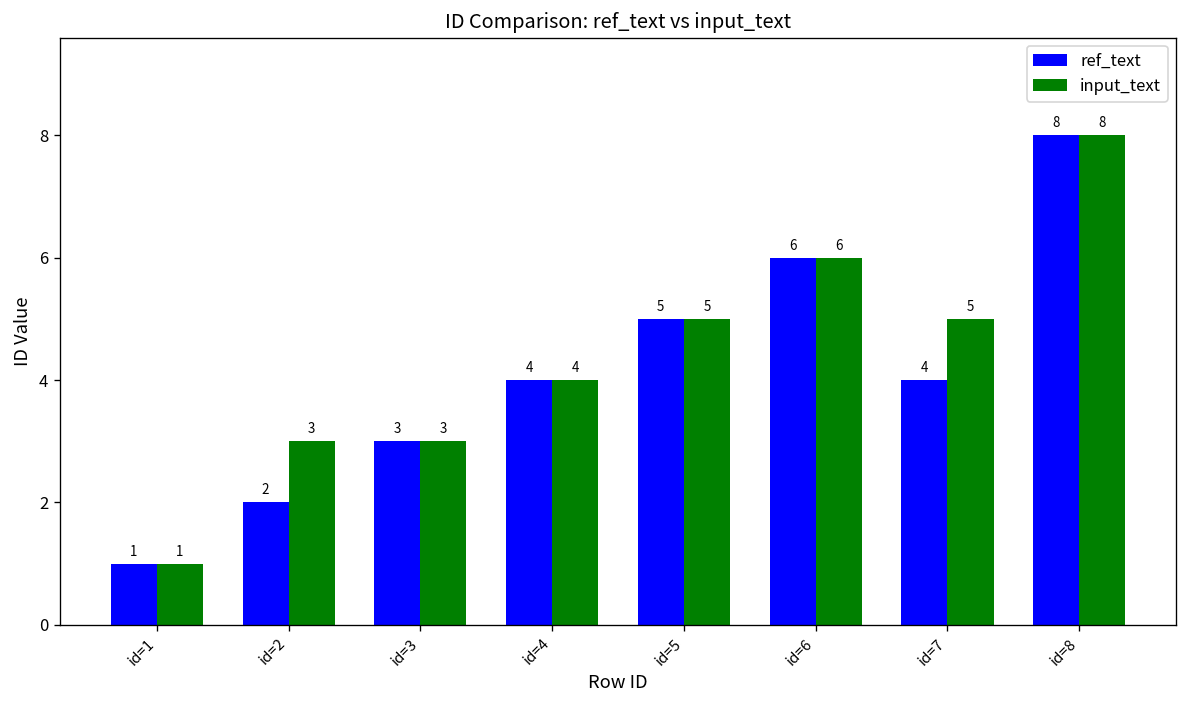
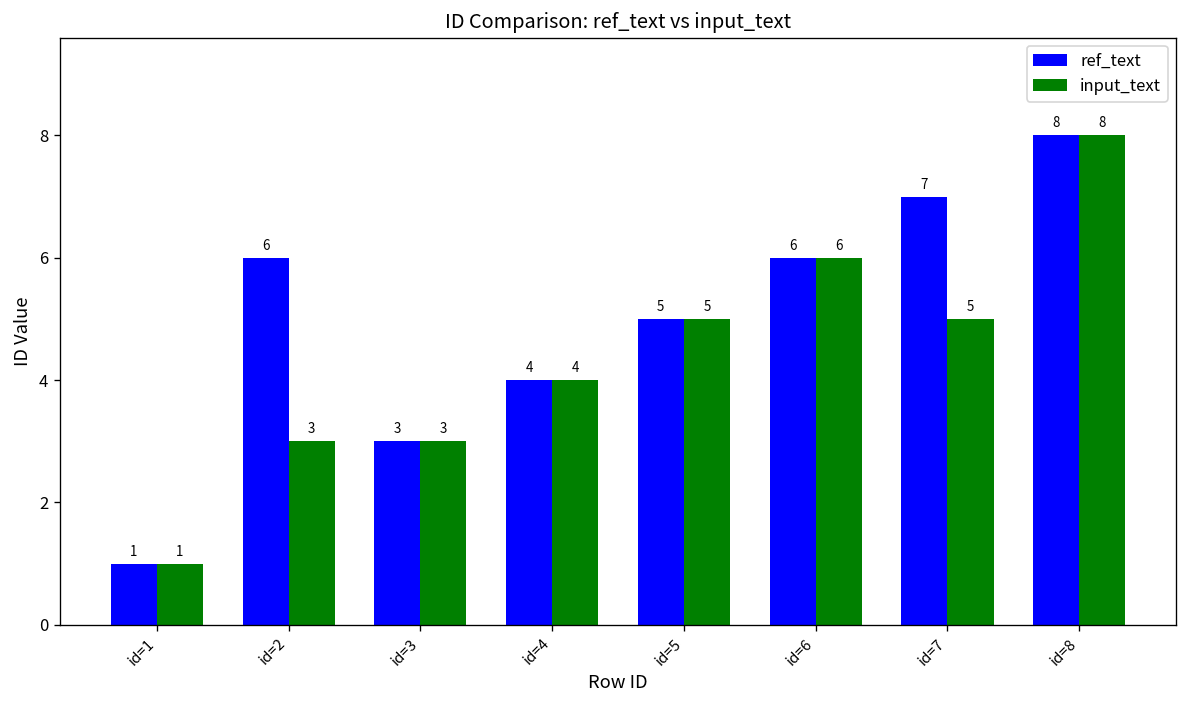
  {
    "ref_text": {
      "id=1": 1,
-     "id=2": 2,
+     "id=2": 6,
      "id=3": 3,
      "id=4": 4,
      "id=5": 5,
      "id=6": 6,
-     "id=7": 4,
+     "id=7": 7,
      "id=8": 8
    },
    "input_text": {
      "id=1": 1,
      "id=2": 3,
      "id=3": 3,
      "id=4": 4,
      "id=5": 5,
      "id=6": 6,
      "id=7": 5,
      "id=8": 8
    }
  }
